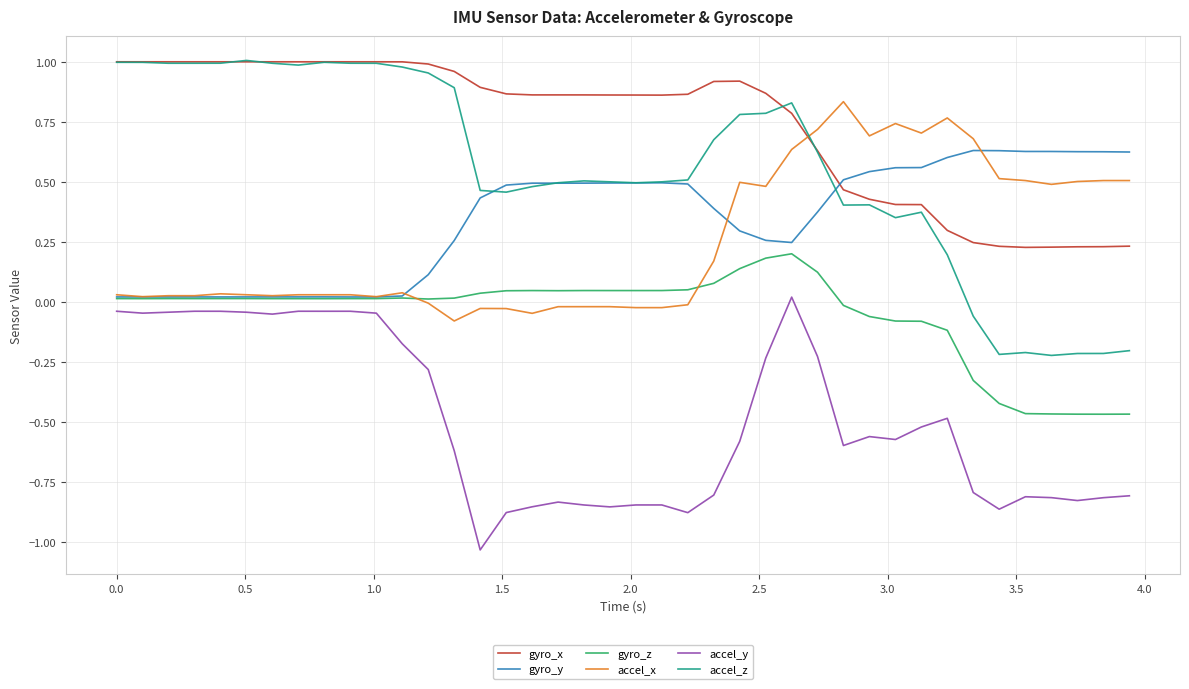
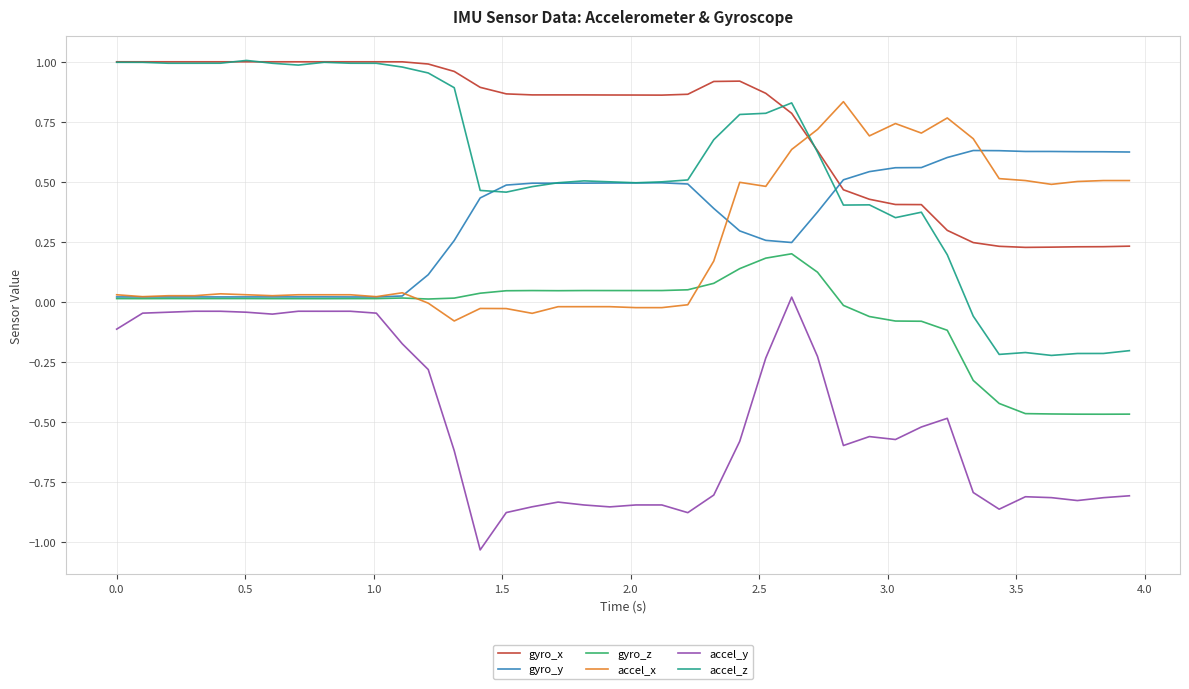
  {
    "accel_y": {
-     "0.0": -0.04
+     "0.0": -0.11
    }
  }
